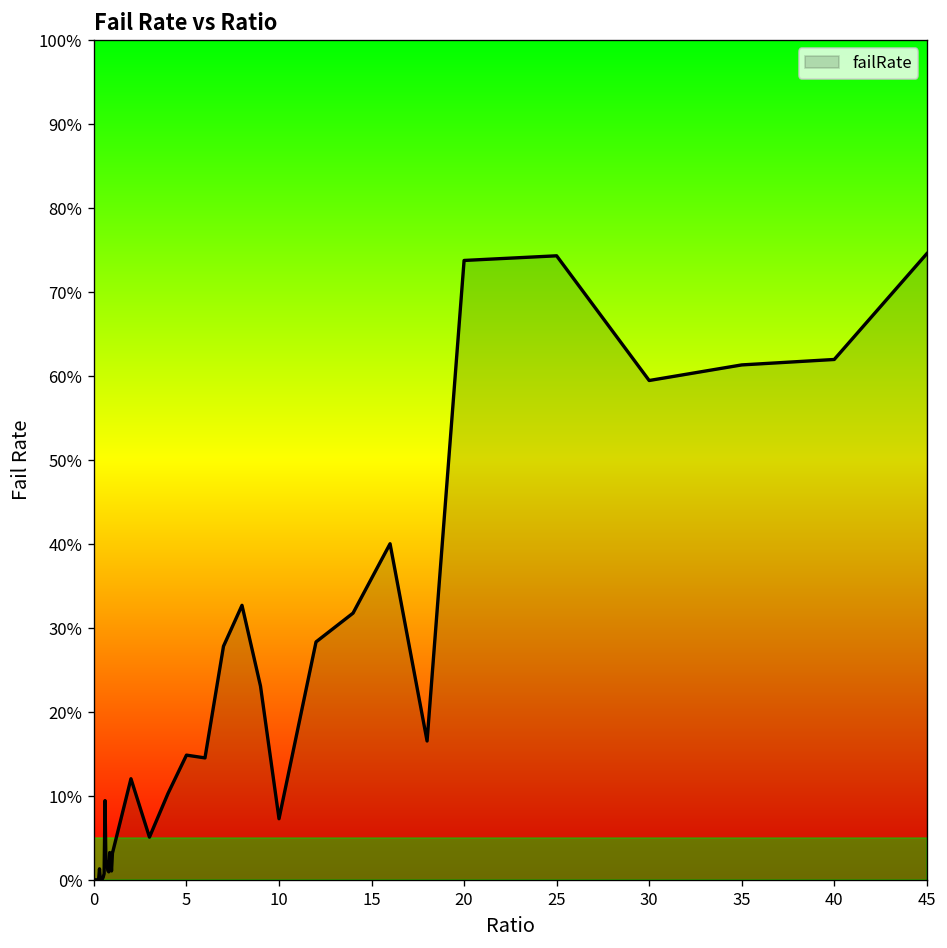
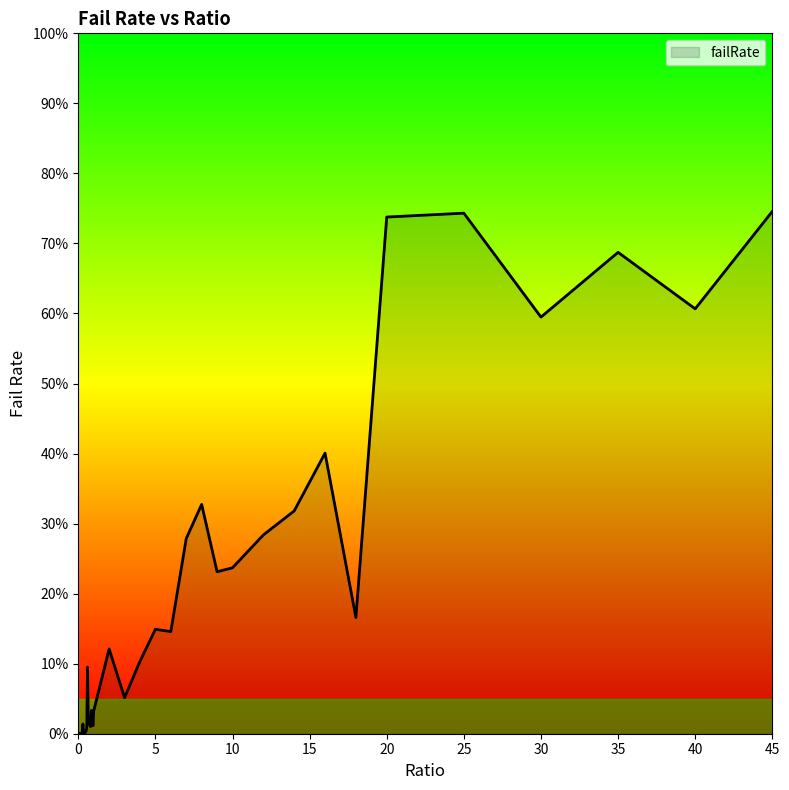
  {
    "5": "15%",
-   "10": "7%",
+   "10": "24%",
    "20": "74%",
    "25": "74%",
    "30": "59%",
-   "35": "61%",
-   "40": "62%",
+   "35": "69%",
+   "40": "61%",
    "45": "75%"
  }
